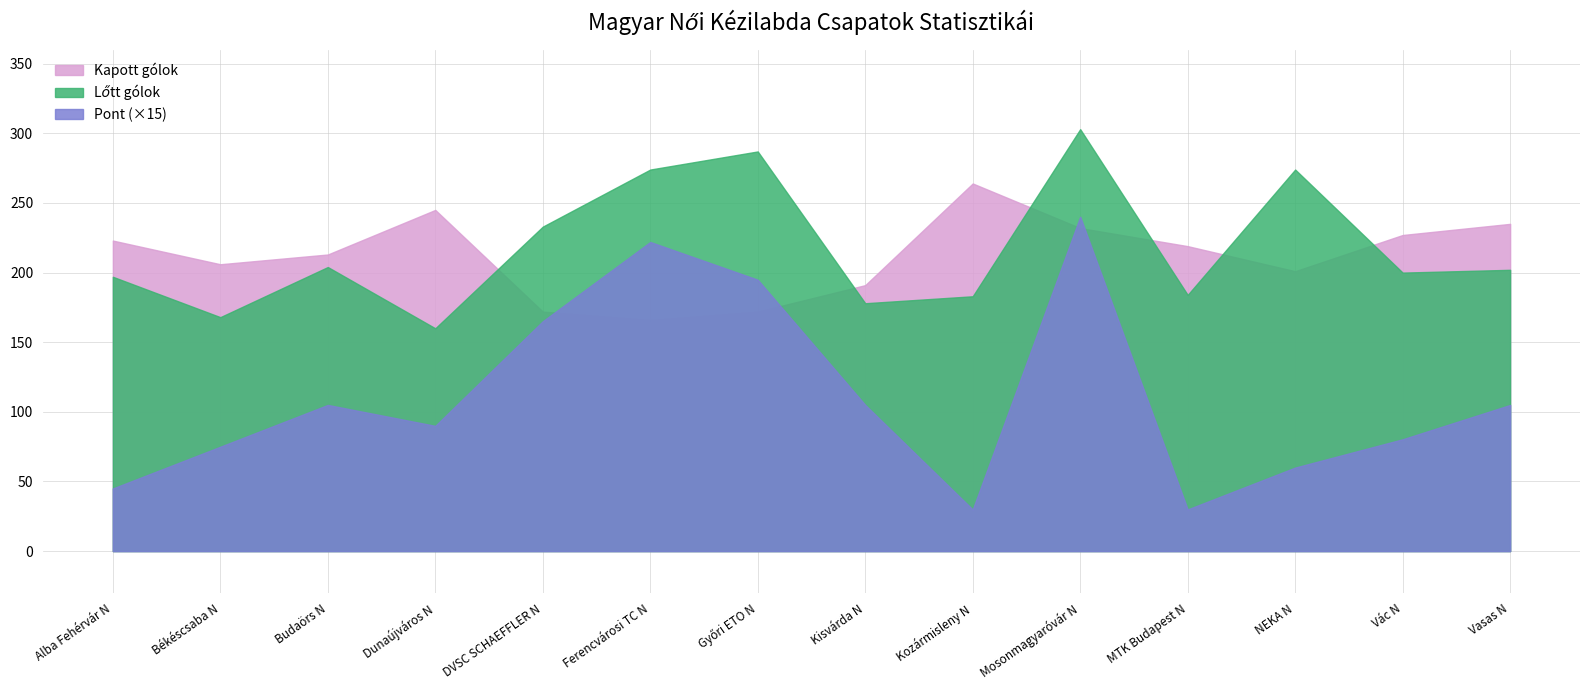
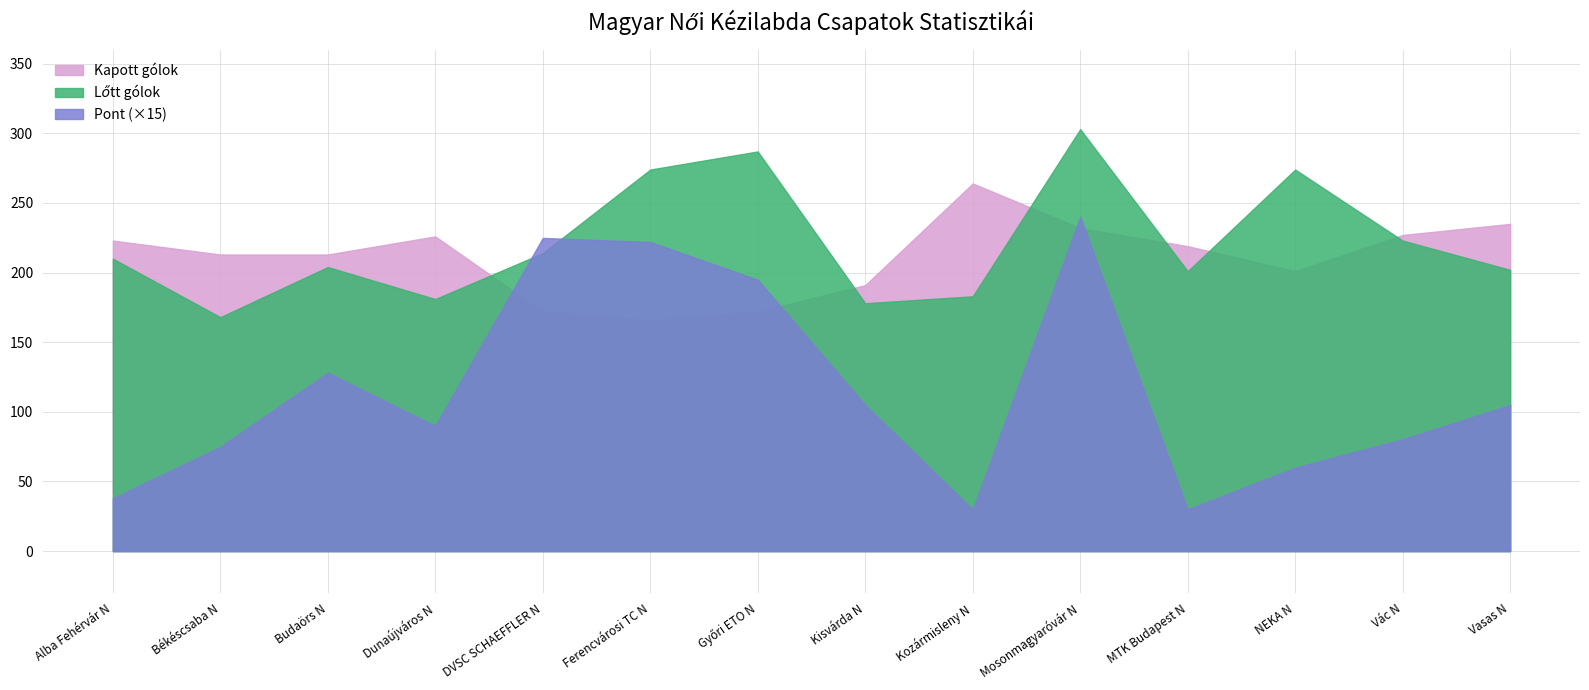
  {
    "Kapott gólok": {
      "Alba Fehérvár N": 223,
-     "Békéscsaba N": 206,
+     "Békéscsaba N": 213,
      "Budaörs N": 213,
-     "Dunaújváros N": 245,
+     "Dunaújváros N": 226,
      "DVSC SCHAEFFLER N": 172,
      "Ferencvárosi TC N": 166,
      "Győri ETO N": 172,
      "Kisvárda N": 191,
      "Kozármisleny N": 264,
      "Mosonmagyaróvár N": 232,
      "MTK Budapest N": 219,
      "NEKA N": 201,
      "Vác N": 227,
      "Vasas N": 235
    },
    "Lőtt gólok": {
-     "Alba Fehérvár N": 197,
+     "Alba Fehérvár N": 210,
      "Békéscsaba N": 168,
      "Budaörs N": 204,
-     "Dunaújváros N": 160,
-     "DVSC SCHAEFFLER N": 233,
+     "Dunaújváros N": 181,
+     "DVSC SCHAEFFLER N": 214,
      "Ferencvárosi TC N": 274,
      "Győri ETO N": 287,
      "Kisvárda N": 178,
      "Kozármisleny N": 183,
      "Mosonmagyaróvár N": 303,
-     "MTK Budapest N": 184,
+     "MTK Budapest N": 201,
      "NEKA N": 274,
-     "Vác N": 200,
+     "Vác N": 223,
      "Vasas N": 202
    },
    "Pont (×15)": {
-     "Alba Fehérvár N": 45,
+     "Alba Fehérvár N": 38,
      "Békéscsaba N": 75,
-     "Budaörs N": 105,
+     "Budaörs N": 128,
      "Dunaújváros N": 90,
-     "DVSC SCHAEFFLER N": 165,
+     "DVSC SCHAEFFLER N": 225,
      "Ferencvárosi TC N": 222,
      "Győri ETO N": 195,
      "Kisvárda N": 105,
      "Kozármisleny N": 30,
      "Mosonmagyaróvár N": 240,
      "MTK Budapest N": 30,
      "NEKA N": 60,
      "Vác N": 80,
      "Vasas N": 105
    }
  }
